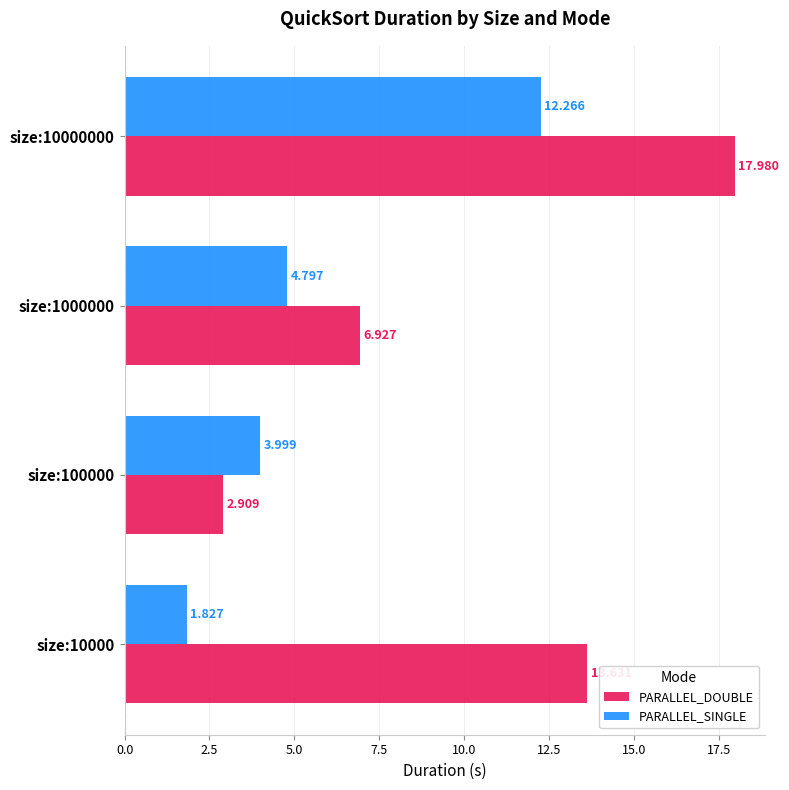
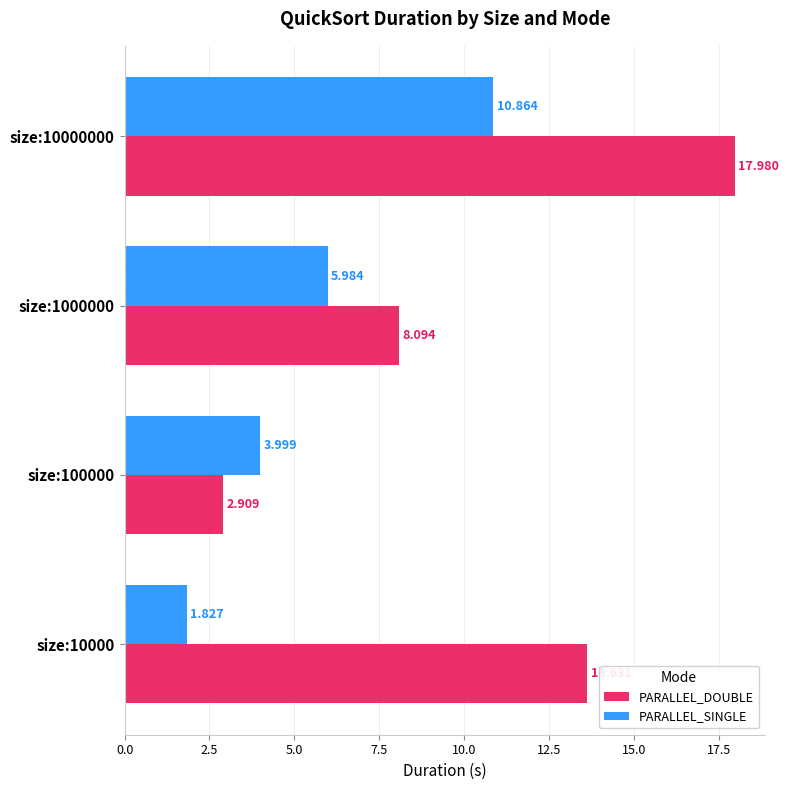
  {
    "PARALLEL_DOUBLE": {
      "size:10000000": 17.980,
-     "size:1000000": 6.927,
+     "size:1000000": 8.094,
      "size:100000": 2.909
    },
    "PARALLEL_SINGLE": {
-     "size:10000000": 12.266,
-     "size:1000000": 4.797,
+     "size:10000000": 10.864,
+     "size:1000000": 5.984,
      "size:100000": 3.999,
      "size:10000": 1.827
    }
  }
